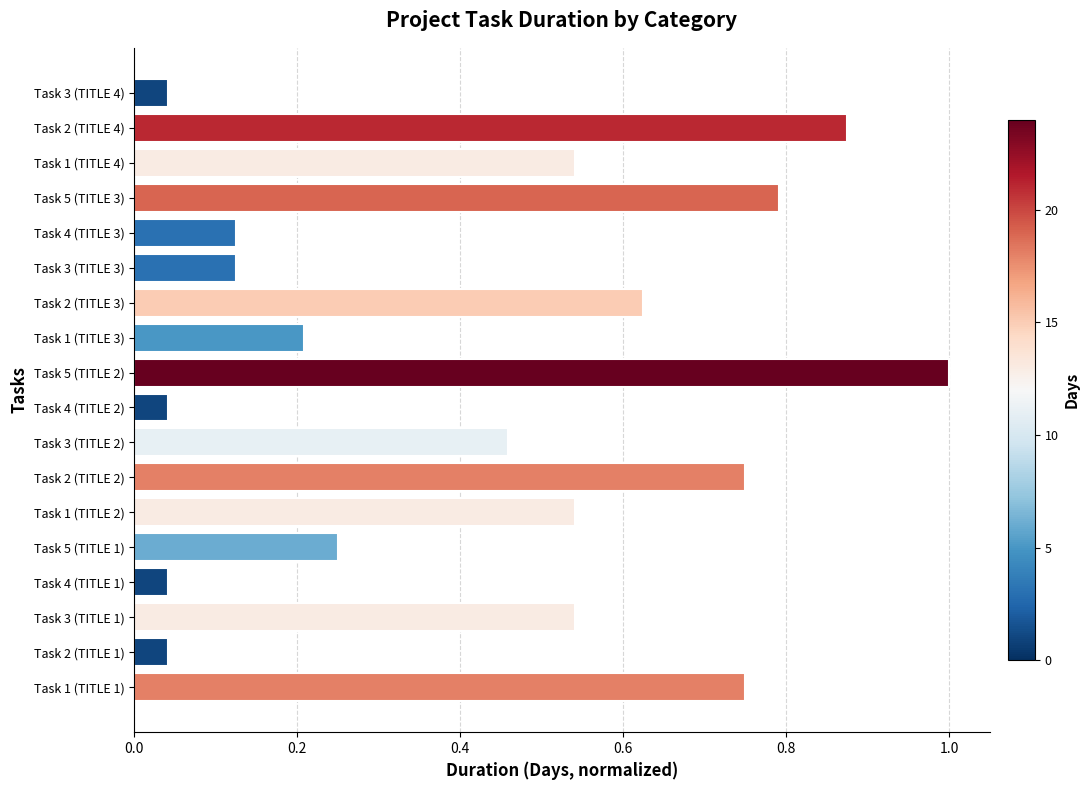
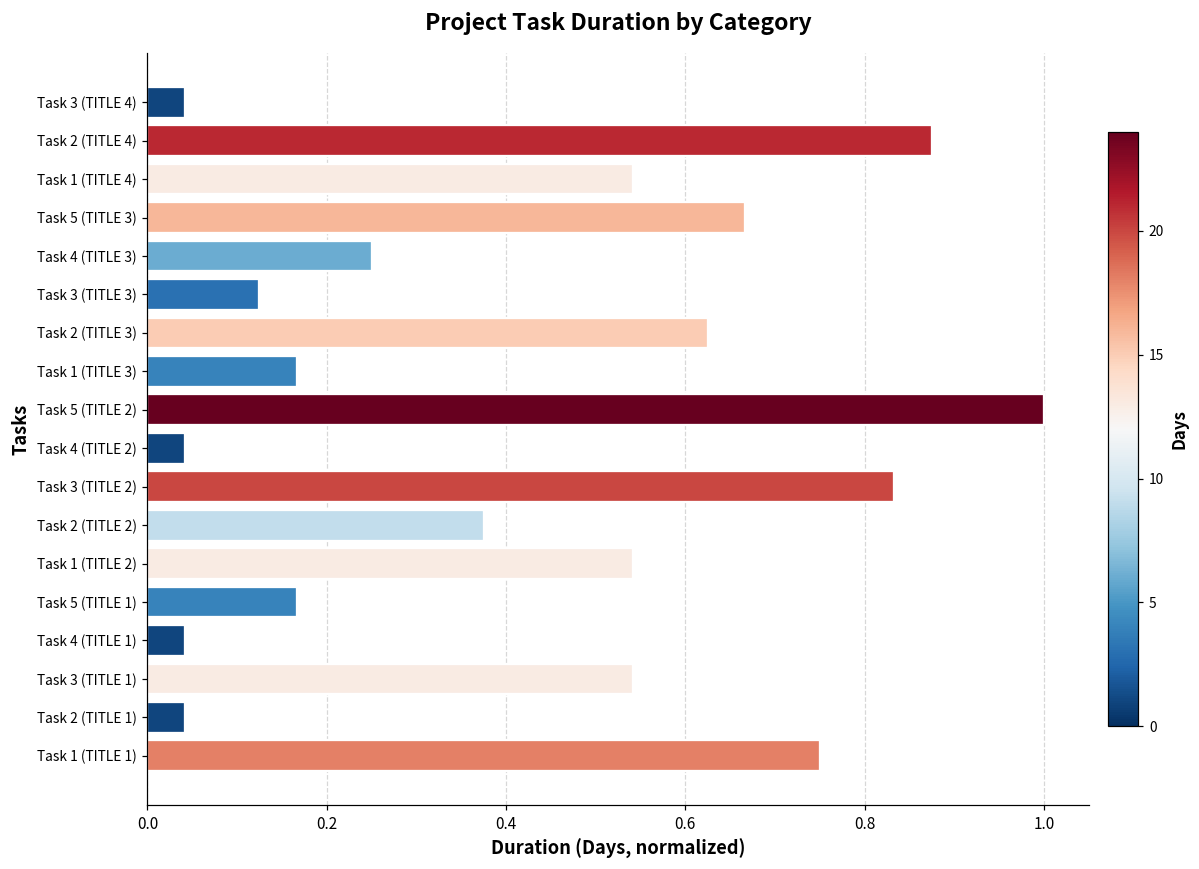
  {
    "Task 3 (TITLE 4)": 0.04,
    "Task 2 (TITLE 4)": 0.88,
    "Task 1 (TITLE 4)": 0.54,
-   "Task 5 (TITLE 3)": 0.79,
-   "Task 4 (TITLE 3)": 0.13,
+   "Task 5 (TITLE 3)": 0.67,
+   "Task 4 (TITLE 3)": 0.25,
    "Task 3 (TITLE 3)": 0.13,
    "Task 2 (TITLE 3)": 0.63,
-   "Task 1 (TITLE 3)": 0.21,
+   "Task 1 (TITLE 3)": 0.17,
    "Task 5 (TITLE 2)": 1.00,
    "Task 4 (TITLE 2)": 0.04,
-   "Task 3 (TITLE 2)": 0.46,
-   "Task 2 (TITLE 2)": 0.75,
+   "Task 3 (TITLE 2)": 0.83,
+   "Task 2 (TITLE 2)": 0.38,
    "Task 1 (TITLE 2)": 0.54,
-   "Task 5 (TITLE 1)": 0.25,
+   "Task 5 (TITLE 1)": 0.17,
    "Task 4 (TITLE 1)": 0.04,
    "Task 3 (TITLE 1)": 0.54,
    "Task 2 (TITLE 1)": 0.04,
    "Task 1 (TITLE 1)": 0.75
  }
